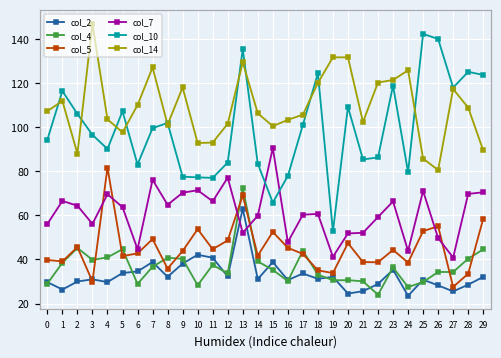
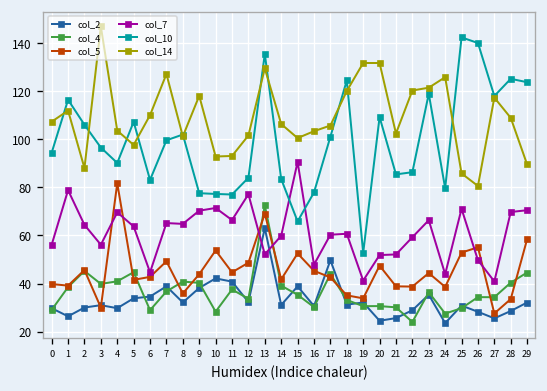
  {
    "col_2": {
      "1": 26,
      "2": 30,
      "4": 30,
      "5": 34,
      "6": 35,
      "7": 39,
      "8": 32,
      "9": 38,
      "10": 42,
      "11": 41,
      "12": 32,
      "13": 63,
      "14": 31,
      "15": 39,
-     "17": 34,
+     "17": 50,
      "18": 31,
      "19": 32,
      "20": 25,
      "21": 26,
      "22": 29,
      "24": 24,
      "26": 28,
      "27": 26,
      "28": 29,
      "29": 32
    },
    "col_4": {
      "3": 40,
      "4": 41,
      "5": 45,
      "6": 29,
      "7": 37,
      "8": 41,
      "9": 40,
      "10": 28,
      "11": 38,
      "12": 34,
      "13": 73,
      "14": 39,
      "15": 35,
      "17": 44,
      "18": 33,
      "19": 31,
      "20": 31,
      "21": 30,
      "22": 24,
      "24": 27,
      "26": 34,
      "27": 34,
      "28": 40,
      "29": 45
    },
    "col_5": {
      "0": 40,
      "4": 82,
      "5": 42,
      "6": 43,
      "7": 49,
      "8": 36,
      "9": 44,
      "10": 54,
      "11": 45,
      "12": 49,
      "13": 69,
      "14": 42,
      "15": 53,
      "16": 45,
      "17": 43,
      "18": 35,
      "19": 34,
      "20": 47,
      "21": 39,
      "22": 39,
      "23": 44,
      "24": 39,
      "25": 53,
      "26": 55,
      "27": 28,
      "28": 34,
      "29": 58
    },
    "col_7": {
      "0": 56,
-     "1": 67,
+     "1": 79,
      "2": 64,
      "3": 56,
      "4": 70,
      "5": 64,
      "6": 45,
-     "7": 76,
+     "7": 65,
      "8": 65,
      "9": 70,
      "10": 71,
      "11": 66,
      "12": 77,
      "13": 52,
      "14": 60,
      "15": 91,
      "16": 48,
      "17": 60,
      "18": 61,
      "19": 41,
      "20": 52,
      "21": 52,
      "22": 59,
      "23": 66,
      "24": 44,
      "25": 71,
      "26": 50,
      "27": 41,
      "28": 70,
      "29": 71
    },
    "col_10": {
      "0": 94,
      "1": 116,
      "2": 106,
      "3": 97,
      "4": 90,
      "5": 107,
      "6": 83,
      "7": 100,
      "9": 78,
      "10": 77,
      "11": 77,
      "12": 84,
      "13": 136,
      "14": 83,
      "15": 66,
      "16": 78,
      "17": 101,
      "18": 125,
      "19": 53,
      "20": 109,
      "21": 85,
      "22": 86,
      "23": 119,
      "24": 80,
      "25": 142,
      "26": 140,
      "28": 125,
      "29": 124
    },
    "col_14": {
      "0": 107,
      "1": 112,
      "2": 88,
      "4": 104,
      "5": 98,
      "6": 110,
      "7": 127,
      "9": 118,
      "10": 93,
      "11": 93,
      "12": 102,
      "13": 130,
      "14": 106,
      "15": 101,
      "16": 103,
      "17": 106,
      "18": 120,
      "19": 132,
      "20": 132,
      "21": 102,
      "22": 120,
      "23": 121,
      "24": 126,
      "25": 86,
      "26": 81,
      "28": 109,
      "29": 90
    }
  }
